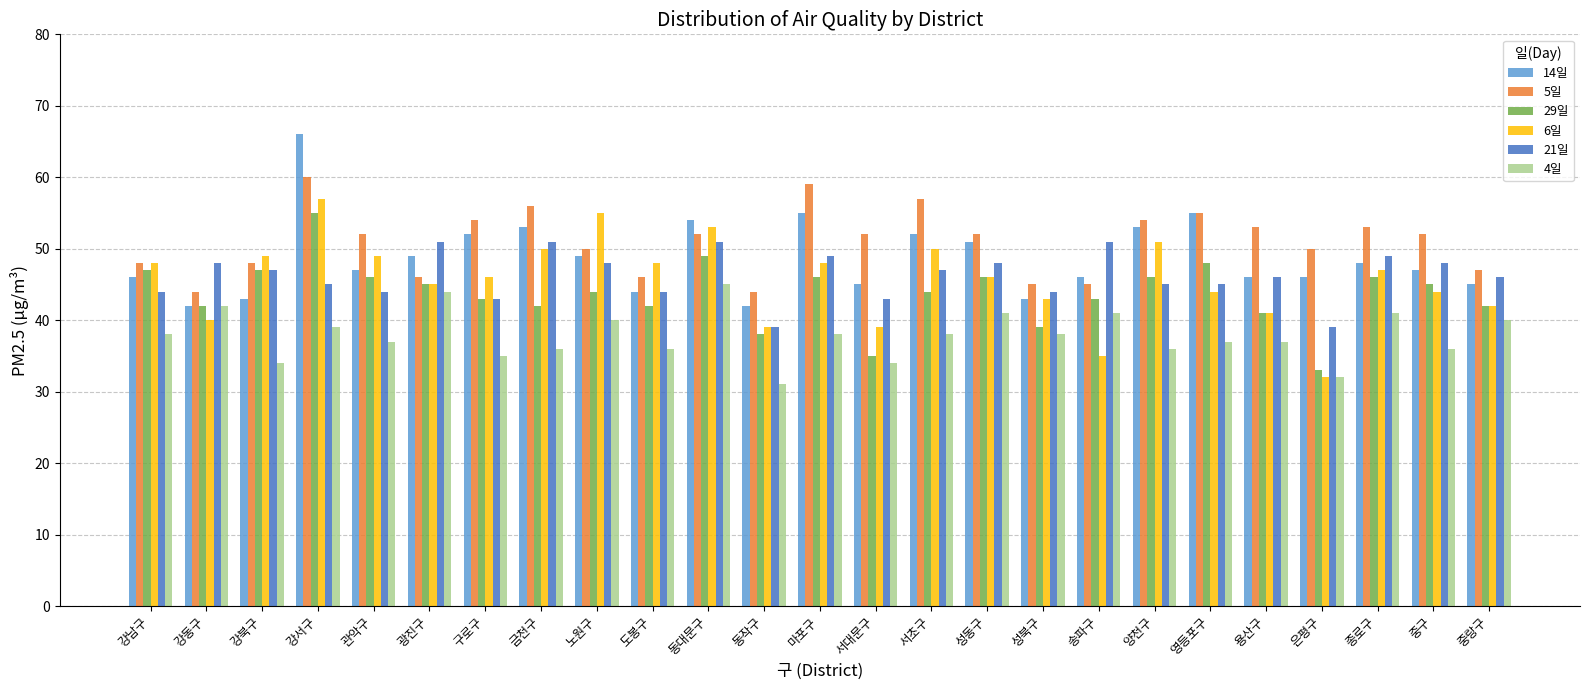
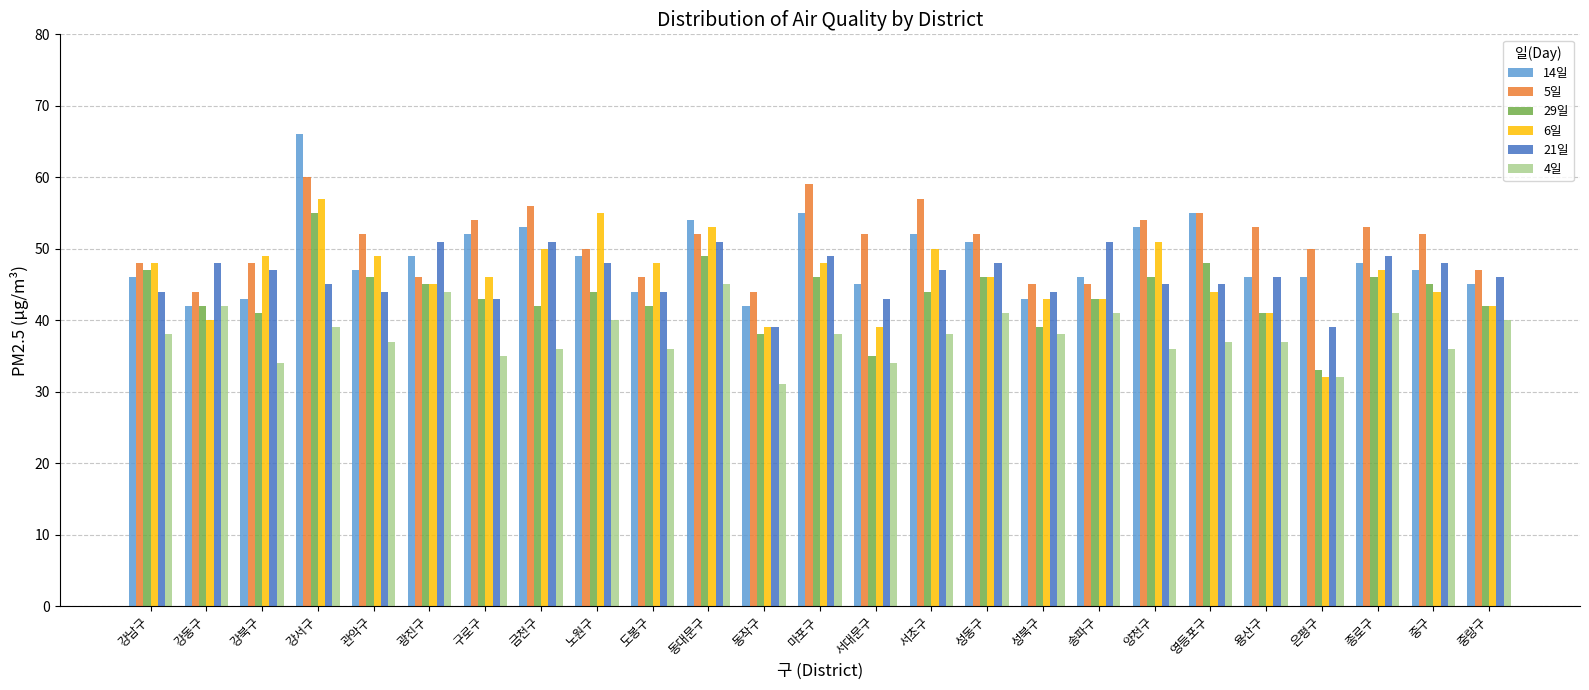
  {
    "5일": {
      "강남구": 48,
      "강동구": 44,
      "강북구": 48,
      "강서구": 60,
      "관악구": 52,
      "광진구": 46,
      "구로구": 54,
      "금천구": 56,
      "노원구": 50,
      "도봉구": 46,
      "동대문구": 52,
      "동작구": 44,
      "마포구": 59,
      "서대문구": 52,
      "서초구": 57,
      "성동구": 52,
      "성북구": 45,
      "송파구": 45,
      "양천구": 54,
      "영등포구": 55,
      "용산구": 53,
      "은평구": 50,
      "종로구": 53,
      "중구": 52,
      "중랑구": 47
    },
    "29일": {
      "강남구": 47,
      "강동구": 42,
-     "강북구": 47,
+     "강북구": 41,
      "강서구": 55,
      "관악구": 46,
      "광진구": 45,
      "구로구": 43,
      "금천구": 42,
      "노원구": 44,
      "도봉구": 42,
      "동대문구": 49,
      "동작구": 38,
      "마포구": 46,
      "서대문구": 35,
      "서초구": 44,
      "성동구": 46,
      "성북구": 39,
      "송파구": 43,
      "양천구": 46,
      "영등포구": 48,
      "용산구": 41,
      "은평구": 33,
      "종로구": 46,
      "중구": 45,
      "중랑구": 42
    },
    "6일": {
      "강남구": 48,
      "강동구": 40,
      "강북구": 49,
      "강서구": 57,
      "관악구": 49,
      "광진구": 45,
      "구로구": 46,
      "금천구": 50,
      "노원구": 55,
      "도봉구": 48,
      "동대문구": 53,
      "동작구": 39,
      "마포구": 48,
      "서대문구": 39,
      "서초구": 50,
      "성동구": 46,
      "성북구": 43,
-     "송파구": 35,
+     "송파구": 43,
      "양천구": 51,
      "영등포구": 44,
      "용산구": 41,
      "은평구": 32,
      "종로구": 47,
      "중구": 44,
      "중랑구": 42
    },
    "4일": {
      "강남구": 38,
      "강동구": 42,
      "강북구": 34,
      "강서구": 39,
      "관악구": 37,
      "광진구": 44,
      "구로구": 35,
      "금천구": 36,
      "노원구": 40,
      "도봉구": 36,
      "동대문구": 45,
      "동작구": 31,
      "마포구": 38,
      "서대문구": 34,
      "서초구": 38,
      "성동구": 41,
      "성북구": 38,
      "송파구": 41,
      "양천구": 36,
      "영등포구": 37,
      "용산구": 37,
      "은평구": 32,
      "종로구": 41,
      "중구": 36,
      "중랑구": 40
    }
  }
